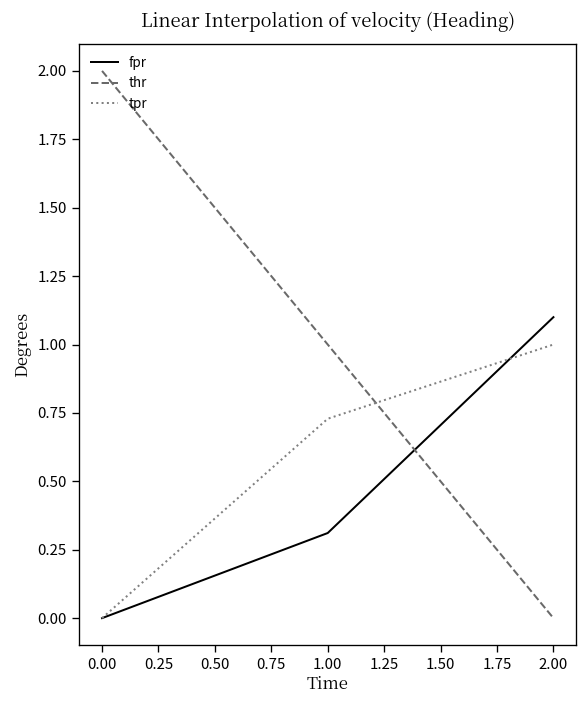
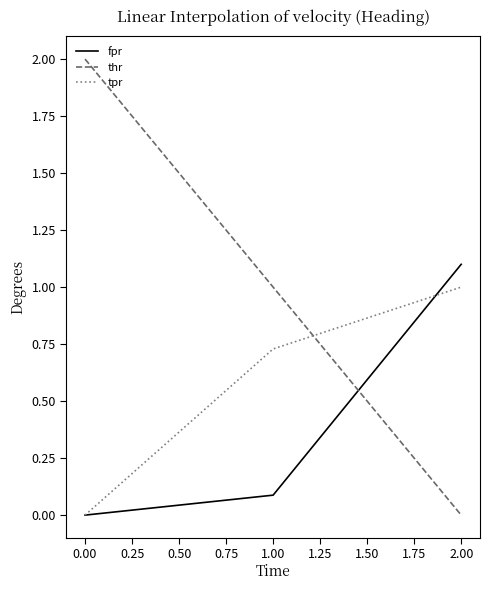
  {
    "fpr": {
-     "1.00": 0.31,
+     "1.00": 0.09,
      "2.00": 1.10
    }
  }
